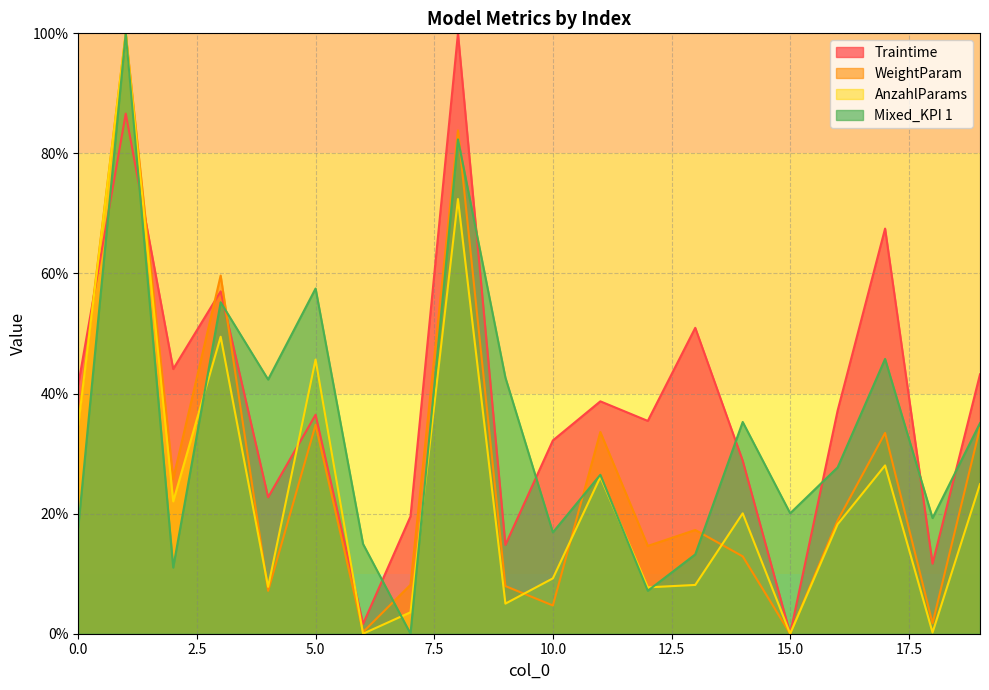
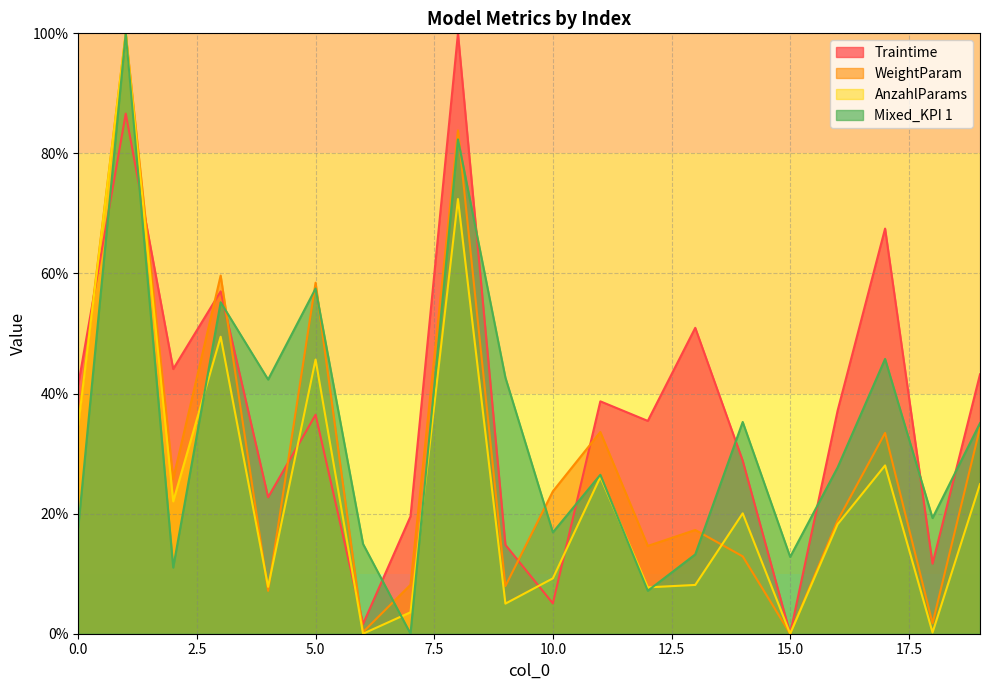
  {
    "Traintime": {
      "0.0": "42%",
      "5.0": "36%",
-     "10.0": "32%"
+     "10.0": "5%"
    },
    "WeightParam": {
      "0.0": "35%",
-     "5.0": "35%",
-     "10.0": "5%"
+     "5.0": "58%",
+     "10.0": "24%"
    },
    "AnzahlParams": {
      "0.0": "35%",
      "5.0": "46%",
      "10.0": "9%"
    },
    "Mixed_KPI 1": {
      "0.0": "18%",
      "5.0": "57%",
      "10.0": "17%",
-     "15.0": "20%"
+     "15.0": "13%"
    }
  }
